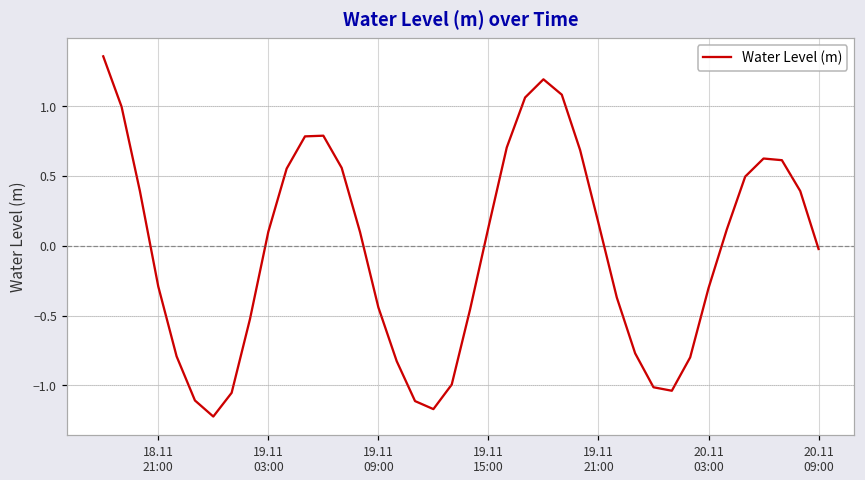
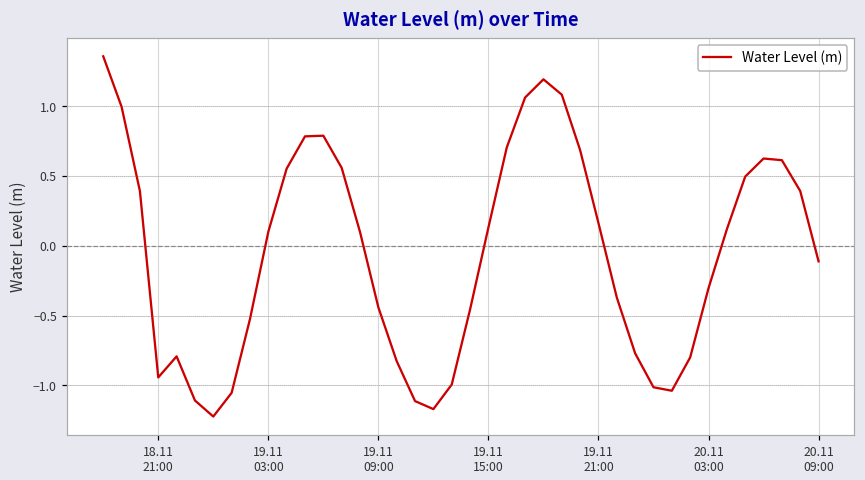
  {
-   "18.11 21:00": -0.29,
+   "18.11 21:00": -0.94,
    "19.11 03:00": 0.10,
    "19.11 09:00": -0.44,
    "19.11 15:00": 0.13,
    "19.11 21:00": 0.16,
    "20.11 03:00": -0.30,
-   "20.11 09:00": -0.02
+   "20.11 09:00": -0.11
  }
